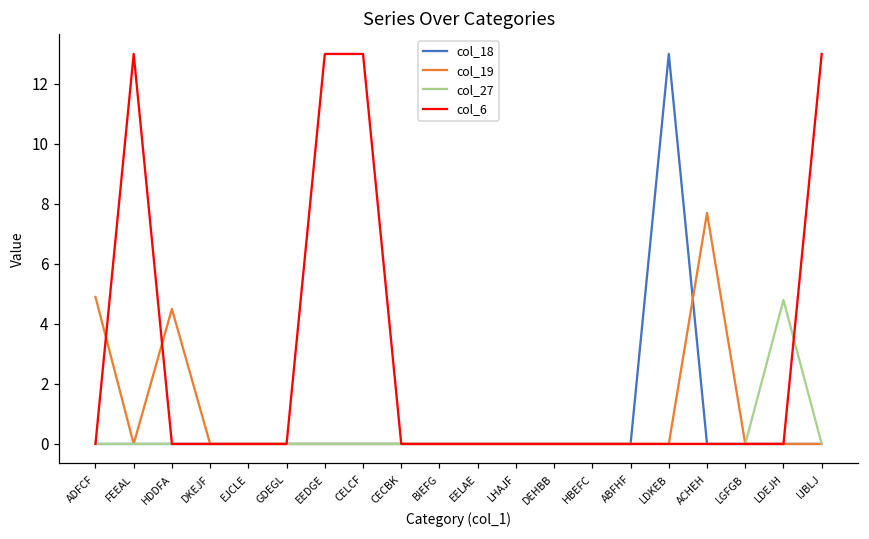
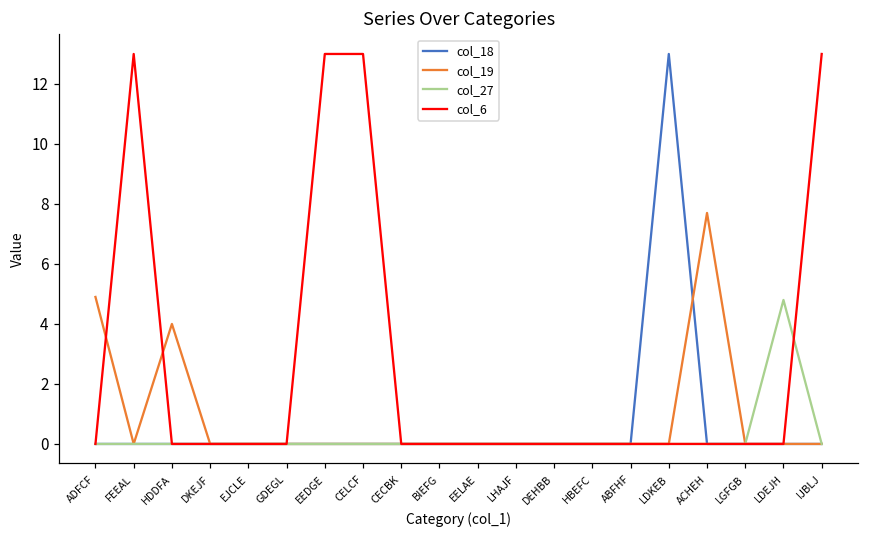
  {
    "col_18": {
      "LDKEB": 13.0
    },
    "col_19": {
      "ADFCF": 4.9,
-     "HDDFA": 4.5,
+     "HDDFA": 4.0,
      "ACHEH": 7.7
    },
    "col_27": {
      "LDEJH": 4.8
    },
    "col_6": {
      "FEEAL": 13.0,
      "EEDGE": 13.0,
      "CELCF": 13.0,
      "IJBLJ": 13.0
    }
  }
